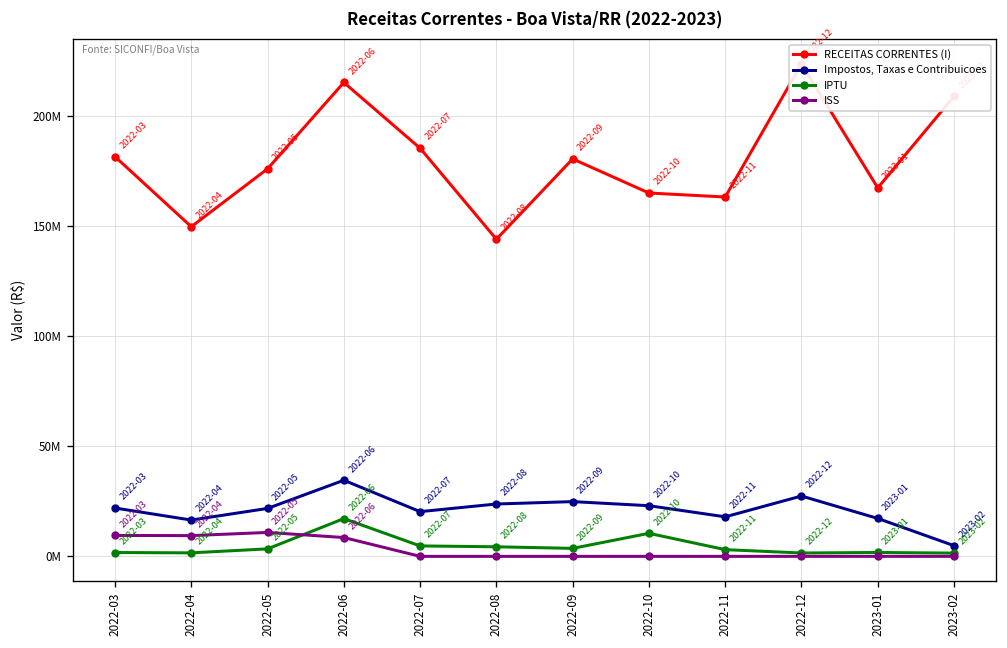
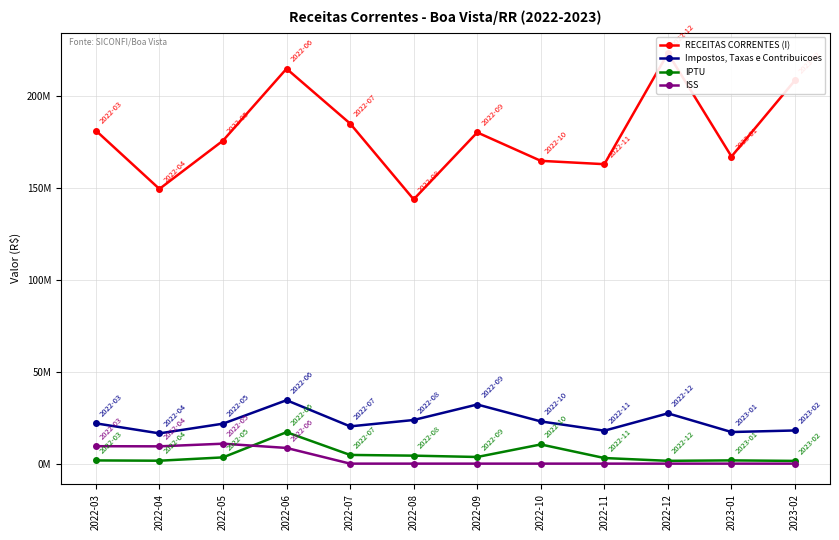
  {
    "Impostos, Taxas e Contribuicoes": {
-     "2022-09": 25000000,
-     "2023-02": 5000000
+     "2022-09": 32000000,
+     "2023-02": 18000000
    },
    "IPTU": {
      "2022-03": 2000000,
      "2022-04": 2000000,
      "2022-05": 3000000,
      "2022-07": 5000000,
      "2022-10": 10000000,
      "2022-11": 3000000,
      "2023-01": 2000000,
      "2023-02": 1000000
    },
    "ISS": {
      "2022-06": 9000000,
      "2022-07": 0,
      "2022-08": 0,
      "2022-09": 0,
      "2022-10": 0,
      "2022-11": 0,
      "2022-12": 0,
      "2023-01": 0,
      "2023-02": 0
    }
  }
